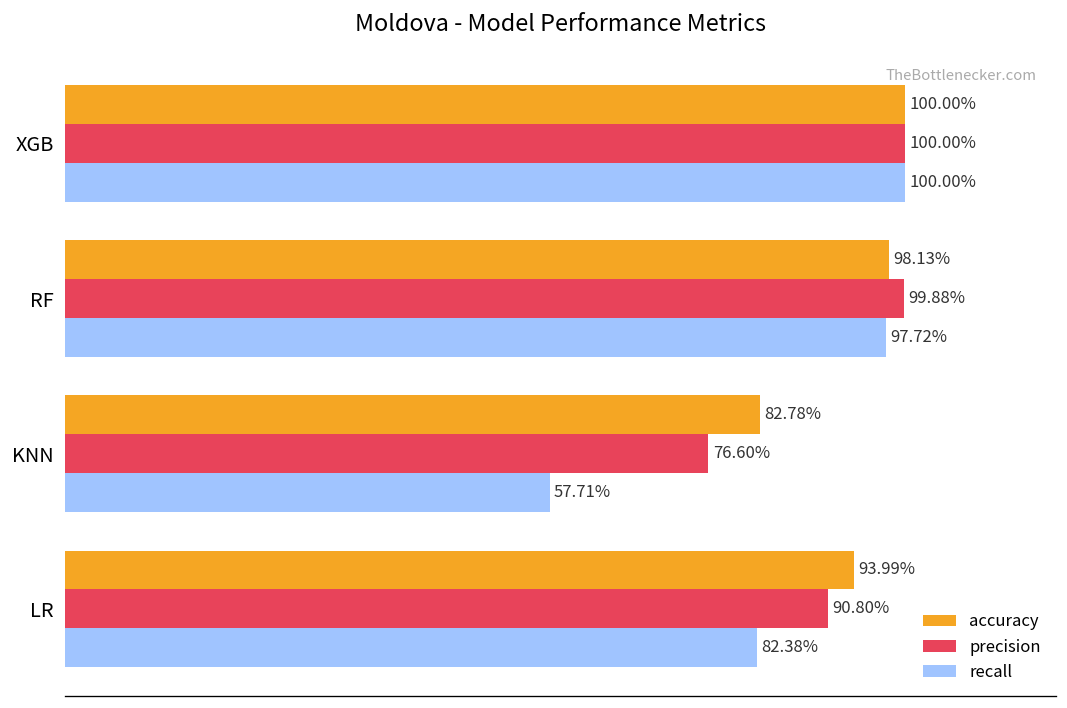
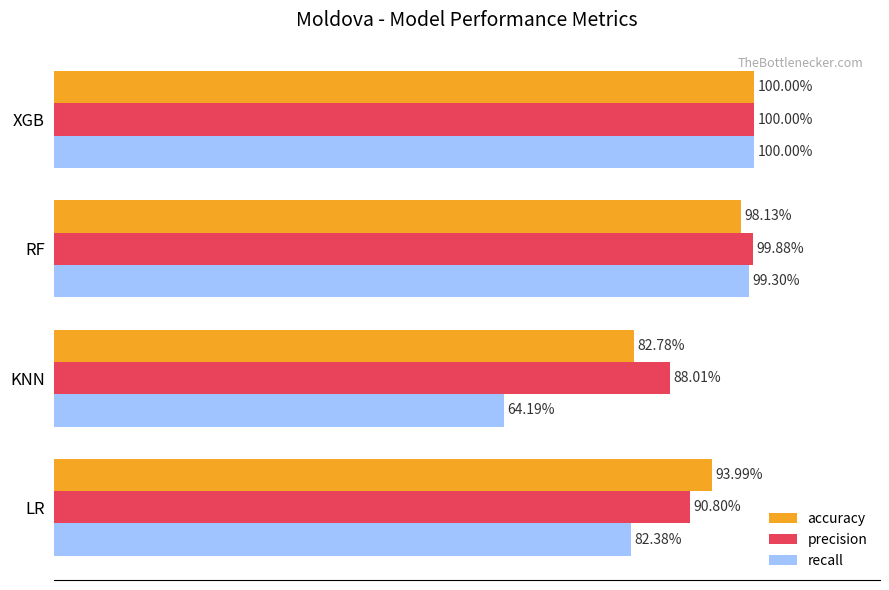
  {
    "accuracy": {
      "XGB": "100.00%",
      "RF": "98.13%",
      "KNN": "82.78%",
      "LR": "93.99%"
    },
    "precision": {
      "XGB": "100.00%",
      "RF": "99.88%",
-     "KNN": "76.60%",
+     "KNN": "88.01%",
      "LR": "90.80%"
    },
    "recall": {
      "XGB": "100.00%",
-     "RF": "97.72%",
-     "KNN": "57.71%",
+     "RF": "99.30%",
+     "KNN": "64.19%",
      "LR": "82.38%"
    }
  }
